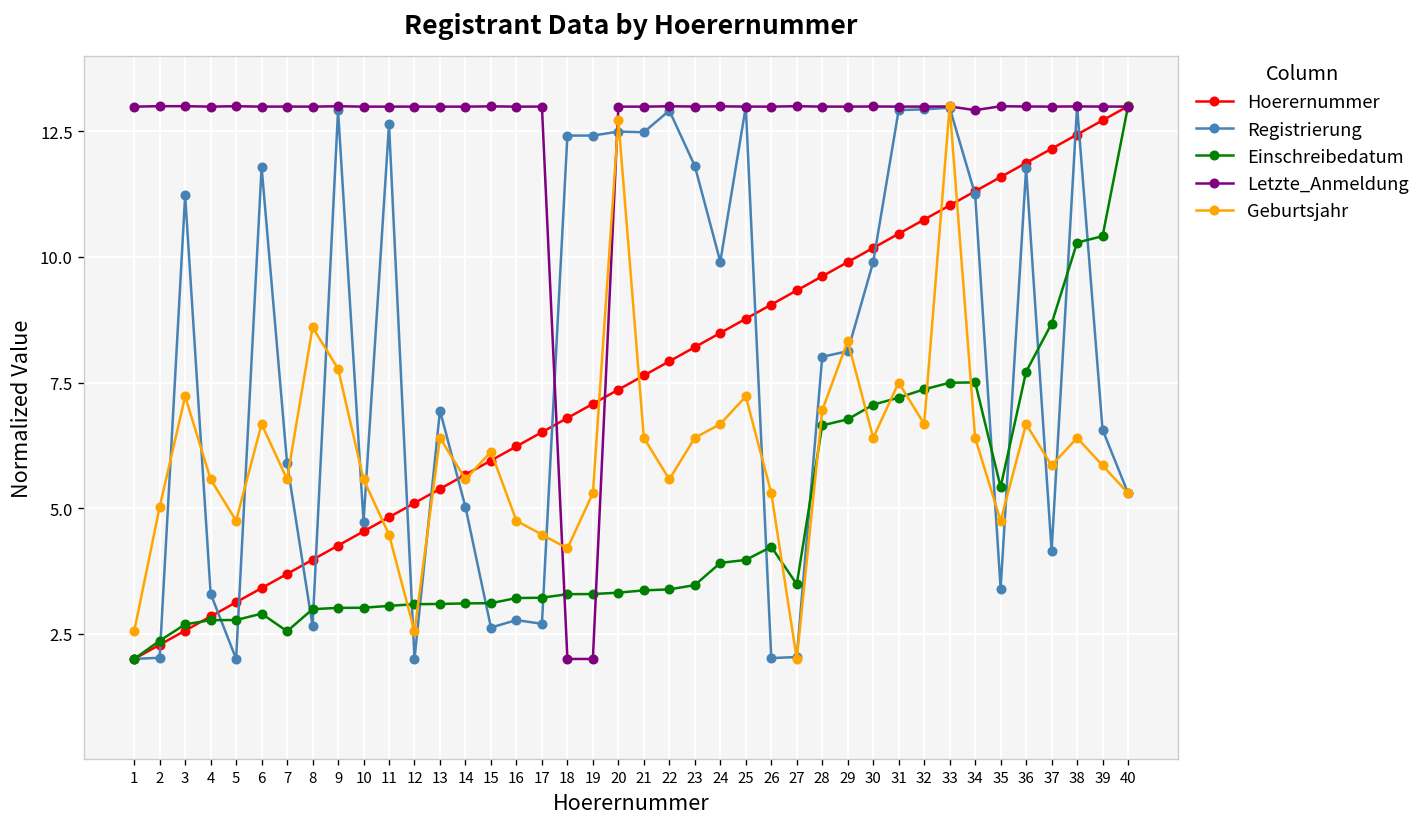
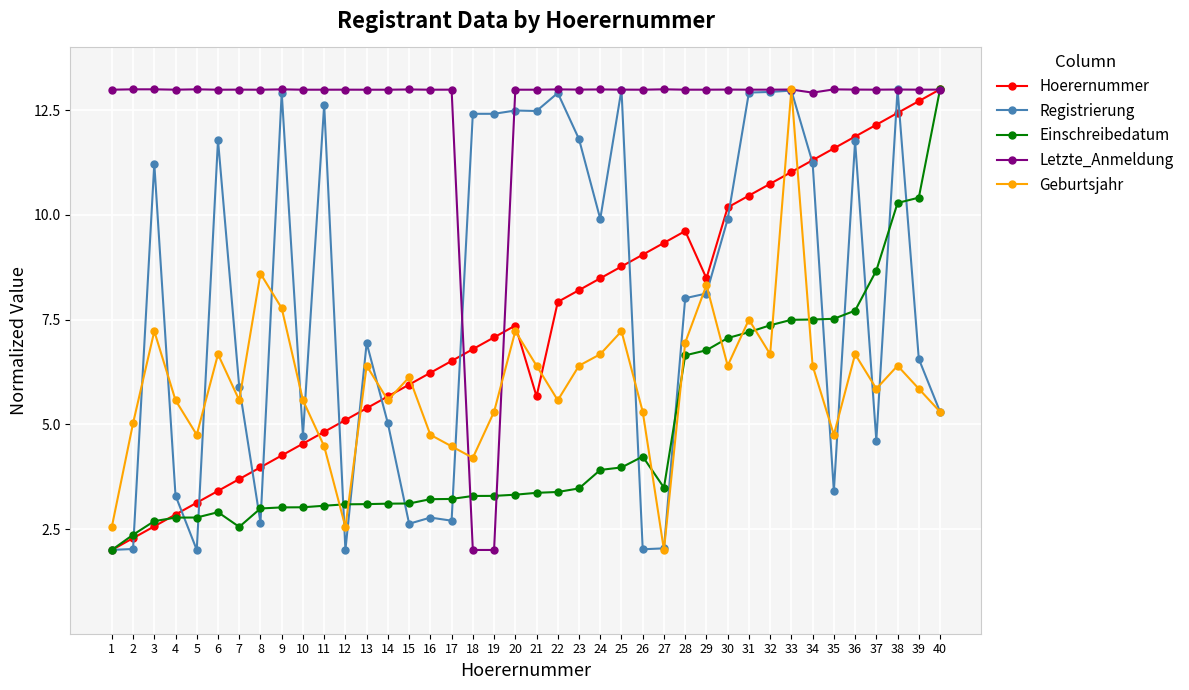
  {
    "Hoerernummer": {
      "2": 2.3,
      "3": 2.6,
      "4": 2.8,
      "5": 3.1,
      "6": 3.4,
      "7": 3.7,
      "8": 4.0,
      "9": 4.3,
      "10": 4.5,
      "11": 4.8,
      "12": 5.1,
      "13": 5.4,
      "14": 5.7,
      "15": 5.9,
      "16": 6.2,
      "17": 6.5,
      "18": 6.8,
      "19": 7.1,
      "20": 7.4,
-     "21": 7.6,
+     "21": 5.7,
      "22": 7.9,
      "23": 8.2,
      "24": 8.5,
      "25": 8.8,
      "26": 9.1,
      "27": 9.3,
      "28": 9.6,
-     "29": 9.9,
+     "29": 8.5,
      "30": 10.2,
      "31": 10.5,
      "32": 10.7,
      "33": 11.0,
      "34": 11.3,
      "35": 11.6,
      "36": 11.9,
      "37": 12.2,
      "38": 12.4,
      "39": 12.7
    },
    "Registrierung": {
      "2": 2.0,
      "3": 11.2,
      "4": 3.3,
      "5": 2.0,
      "6": 11.8,
      "7": 5.9,
      "8": 2.7,
      "9": 12.9,
      "10": 4.7,
      "11": 12.6,
      "12": 2.0,
      "13": 6.9,
      "14": 5.0,
      "15": 2.6,
      "16": 2.8,
      "17": 2.7,
      "18": 12.4,
      "19": 12.4,
      "20": 12.5,
      "21": 12.5,
      "22": 12.9,
      "23": 11.8,
      "24": 9.9,
      "26": 2.0,
      "28": 8.0,
      "29": 8.1,
      "30": 9.9,
      "31": 12.9,
      "34": 11.2,
      "35": 3.4,
      "36": 11.8,
-     "37": 4.1,
+     "37": 4.6,
      "39": 6.6
    },
    "Einschreibedatum": {
      "2": 2.4,
      "3": 2.7,
      "4": 2.8,
      "5": 2.8,
      "6": 2.9,
      "7": 2.6,
      "8": 3.0,
      "9": 3.0,
      "10": 3.0,
      "11": 3.1,
      "12": 3.1,
      "13": 3.1,
      "14": 3.1,
      "15": 3.1,
      "16": 3.2,
      "17": 3.2,
      "18": 3.3,
      "19": 3.3,
      "20": 3.3,
      "21": 3.4,
      "22": 3.4,
      "23": 3.5,
      "24": 3.9,
      "25": 4.0,
      "26": 4.2,
      "27": 3.5,
      "28": 6.6,
      "29": 6.8,
      "30": 7.1,
      "31": 7.2,
      "32": 7.4,
      "33": 7.5,
      "34": 7.5,
-     "35": 5.4,
+     "35": 7.5,
      "36": 7.7,
      "37": 8.7,
      "38": 10.3,
      "39": 10.4
    },
    "Letzte_Anmeldung": {
      "1": 13.0,
      "2": 13.0,
      "3": 13.0,
      "4": 13.0,
      "5": 13.0,
      "6": 13.0,
      "7": 13.0,
      "8": 13.0,
      "9": 13.0,
      "10": 13.0,
      "11": 13.0,
      "12": 13.0,
      "13": 13.0,
      "14": 13.0,
      "15": 13.0,
      "16": 13.0,
      "17": 13.0,
      "18": 2.0,
      "19": 2.0,
      "20": 13.0,
      "21": 13.0,
      "22": 13.0,
      "23": 13.0,
      "24": 13.0,
      "26": 13.0,
      "27": 13.0,
      "28": 13.0,
      "29": 13.0,
      "30": 13.0,
      "31": 13.0,
      "34": 12.9,
      "35": 13.0,
      "36": 13.0,
      "37": 13.0,
      "39": 13.0
    },
    "Geburtsjahr": {
      "1": 2.6,
      "2": 5.0,
      "3": 7.2,
      "4": 5.6,
      "5": 4.8,
      "6": 6.7,
      "7": 5.6,
      "8": 8.6,
      "9": 7.8,
      "10": 5.6,
      "11": 4.5,
      "12": 2.6,
      "13": 6.4,
      "14": 5.6,
      "15": 6.1,
      "16": 4.8,
      "17": 4.5,
      "18": 4.2,
      "19": 5.3,
-     "20": 12.7,
+     "20": 7.2,
      "21": 6.4,
      "22": 5.6,
      "23": 6.4,
      "24": 6.7,
      "25": 7.2,
      "26": 5.3,
      "28": 7.0,
      "29": 8.3,
      "30": 6.4,
      "31": 7.5,
      "32": 6.7,
      "34": 6.4,
      "35": 4.8,
      "36": 6.7,
      "37": 5.9,
      "38": 6.4,
      "39": 5.9
    }
  }
